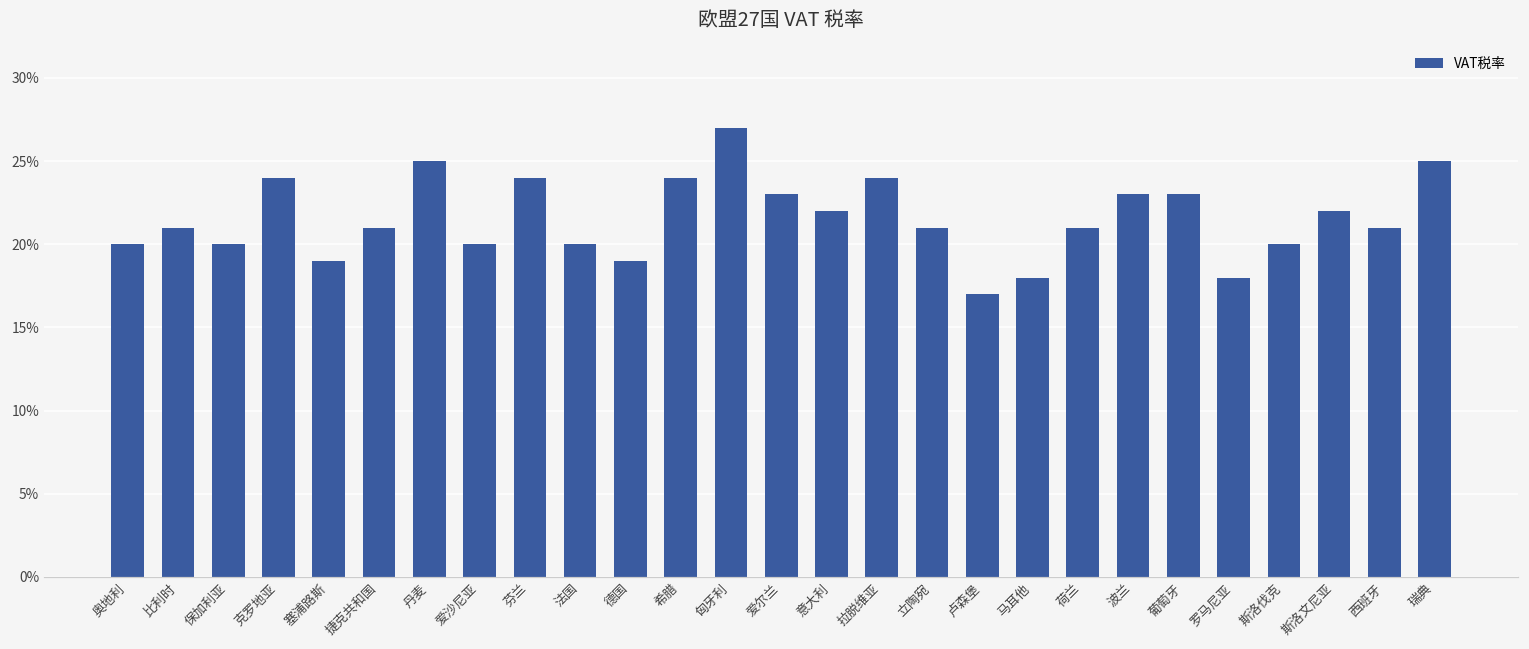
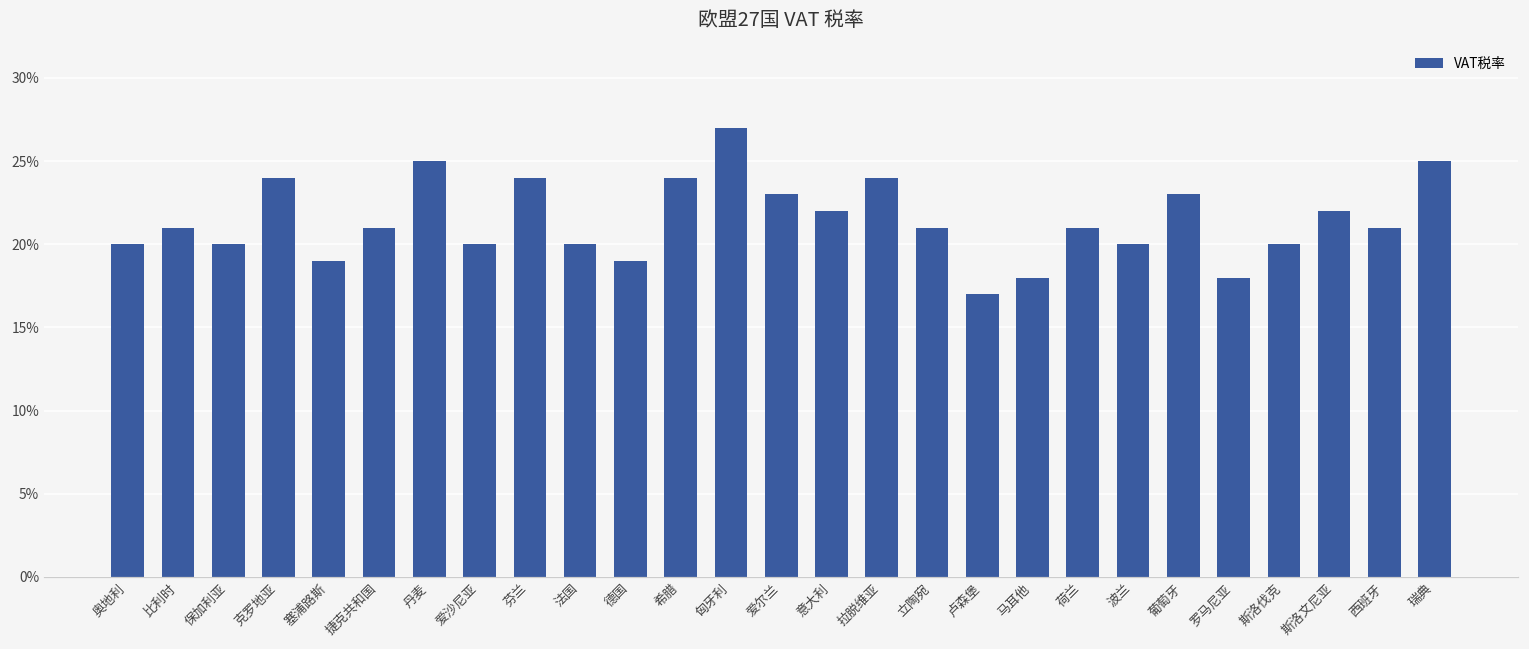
  {
    "奥地利": "20.0%",
    "比利时": "21.0%",
    "保加利亚": "20.0%",
    "克罗地亚": "24.0%",
    "塞浦路斯": "19.0%",
    "捷克共和国": "21.0%",
    "丹麦": "25.0%",
    "爱沙尼亚": "20.0%",
    "芬兰": "24.0%",
    "法国": "20.0%",
    "德国": "19.0%",
    "希腊": "24.0%",
    "匈牙利": "27.0%",
    "爱尔兰": "23.0%",
    "意大利": "22.0%",
    "拉脱维亚": "24.0%",
    "立陶宛": "21.0%",
    "卢森堡": "17.0%",
    "马耳他": "18.0%",
    "荷兰": "21.0%",
-   "波兰": "23.0%",
+   "波兰": "20.0%",
    "葡萄牙": "23.0%",
    "罗马尼亚": "18.0%",
    "斯洛伐克": "20.0%",
    "斯洛文尼亚": "22.0%",
    "西班牙": "21.0%",
    "瑞典": "25.0%"
  }
